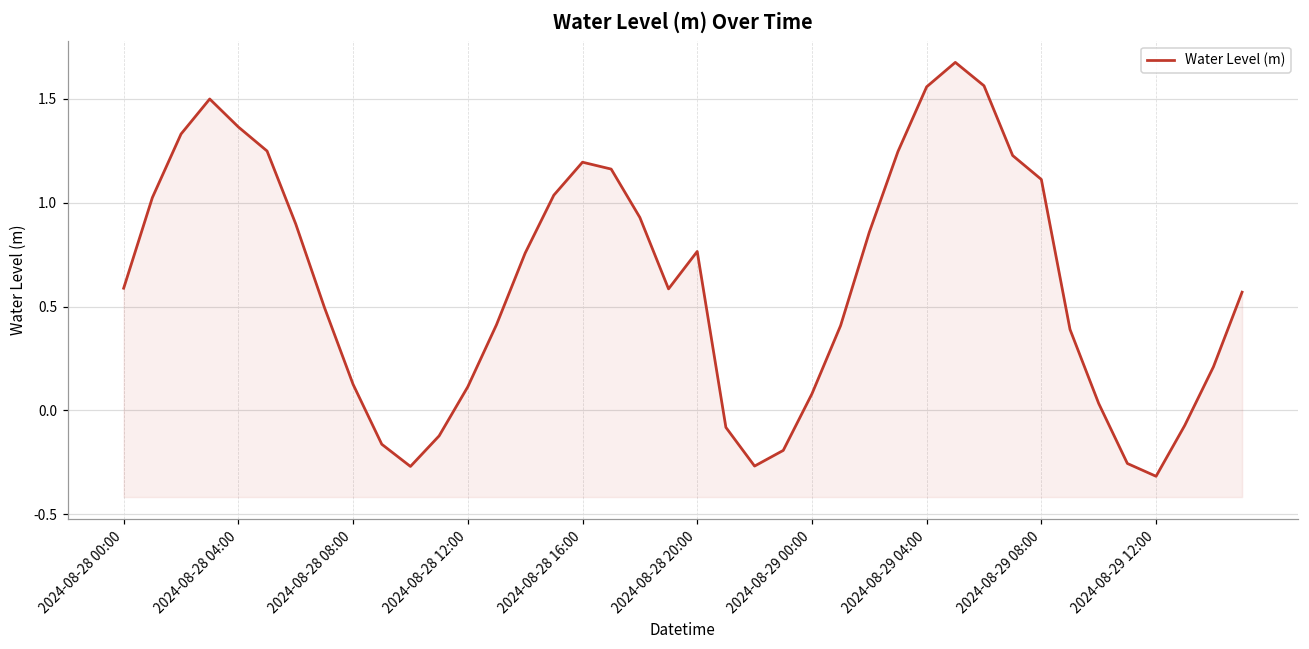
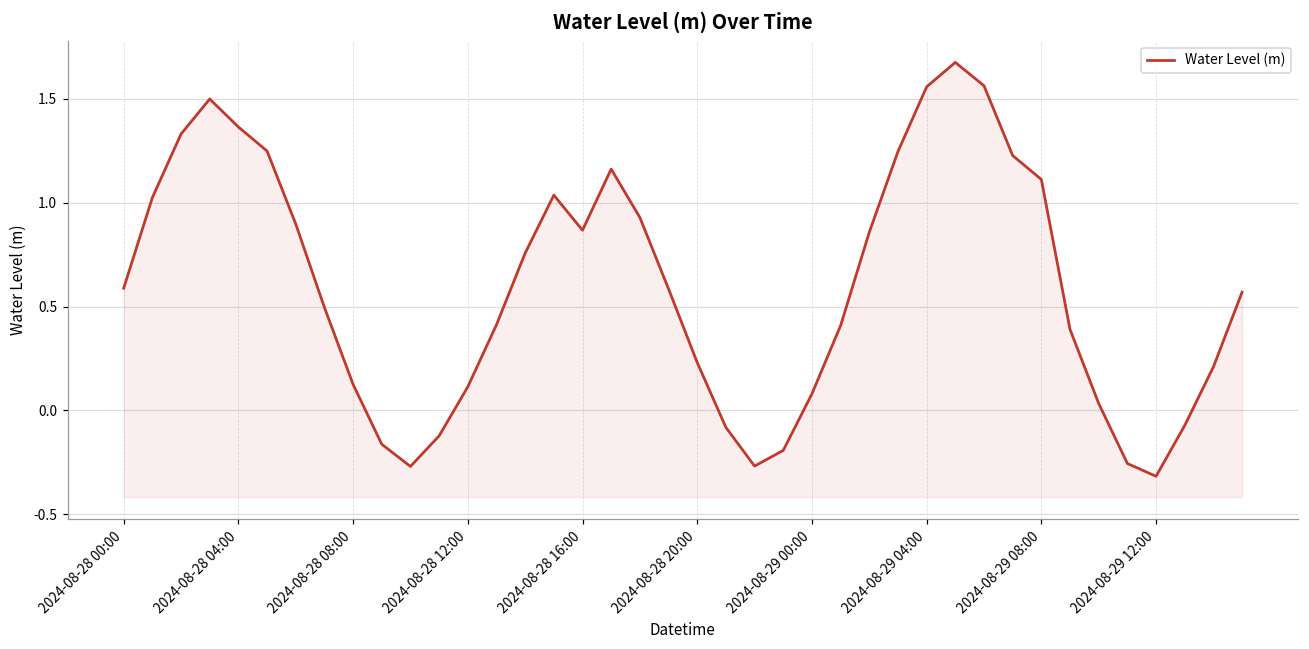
  {
    "2024-08-28 00:00": 0.59,
    "2024-08-28 04:00": 1.37,
    "2024-08-28 08:00": 0.13,
    "2024-08-28 12:00": 0.11,
-   "2024-08-28 16:00": 1.20,
-   "2024-08-28 20:00": 0.77,
+   "2024-08-28 16:00": 0.87,
+   "2024-08-28 20:00": 0.23,
    "2024-08-29 00:00": 0.08,
    "2024-08-29 04:00": 1.56,
    "2024-08-29 08:00": 1.11,
    "2024-08-29 12:00": -0.32
  }
